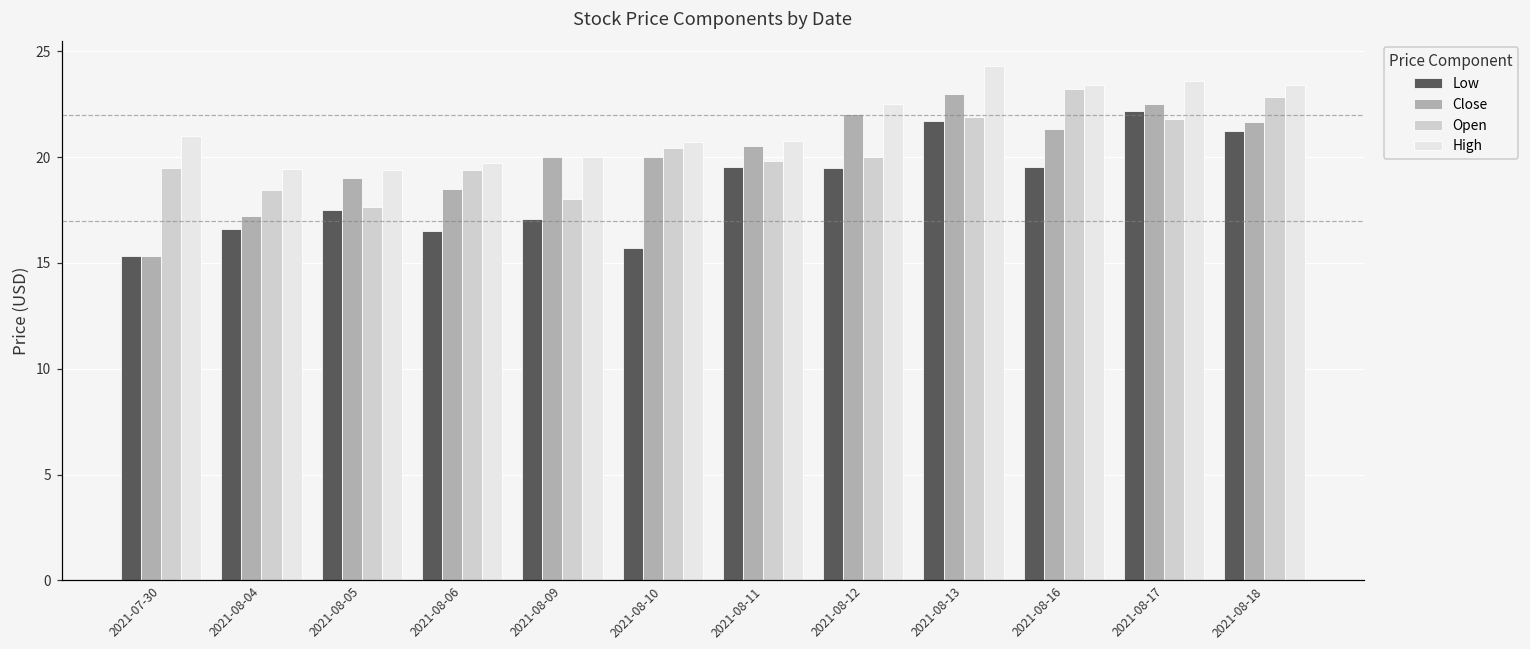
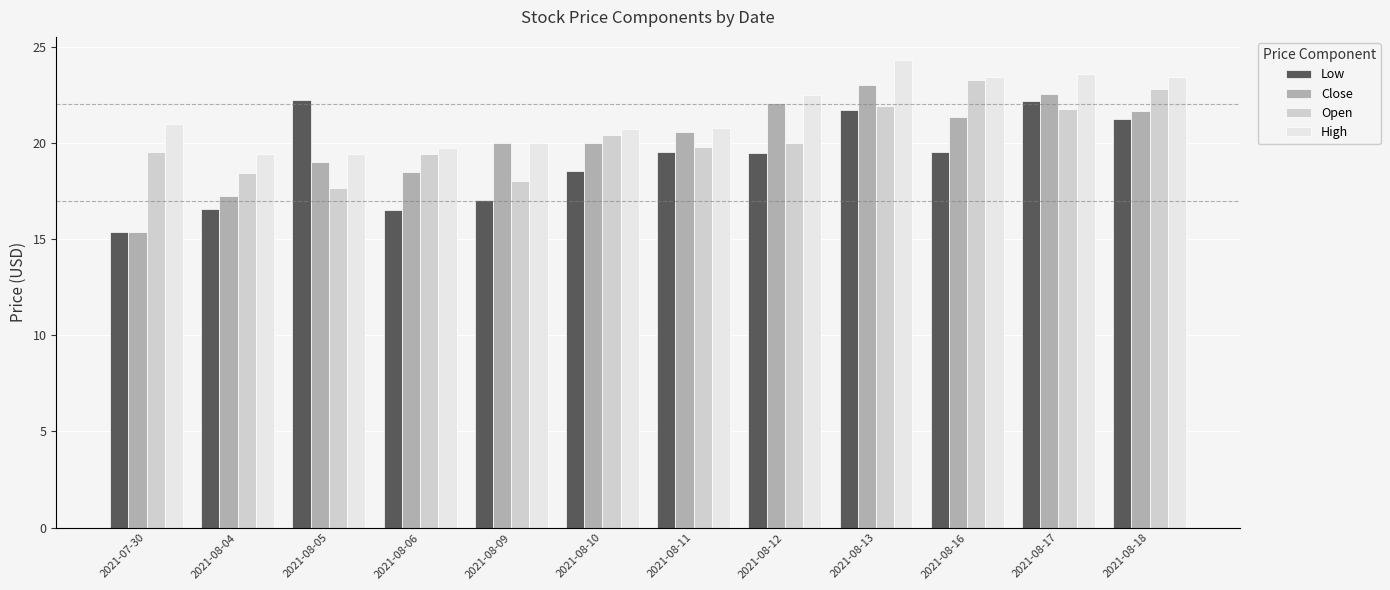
  {
    "Low": {
      "2021-07-30": 15.4,
      "2021-08-04": 16.6,
-     "2021-08-05": 17.5,
+     "2021-08-05": 22.2,
      "2021-08-06": 16.5,
      "2021-08-09": 17.1,
-     "2021-08-10": 15.7,
+     "2021-08-10": 18.5,
      "2021-08-11": 19.5,
      "2021-08-12": 19.5,
      "2021-08-13": 21.7,
      "2021-08-16": 19.5,
      "2021-08-17": 22.2,
      "2021-08-18": 21.2
    }
  }
